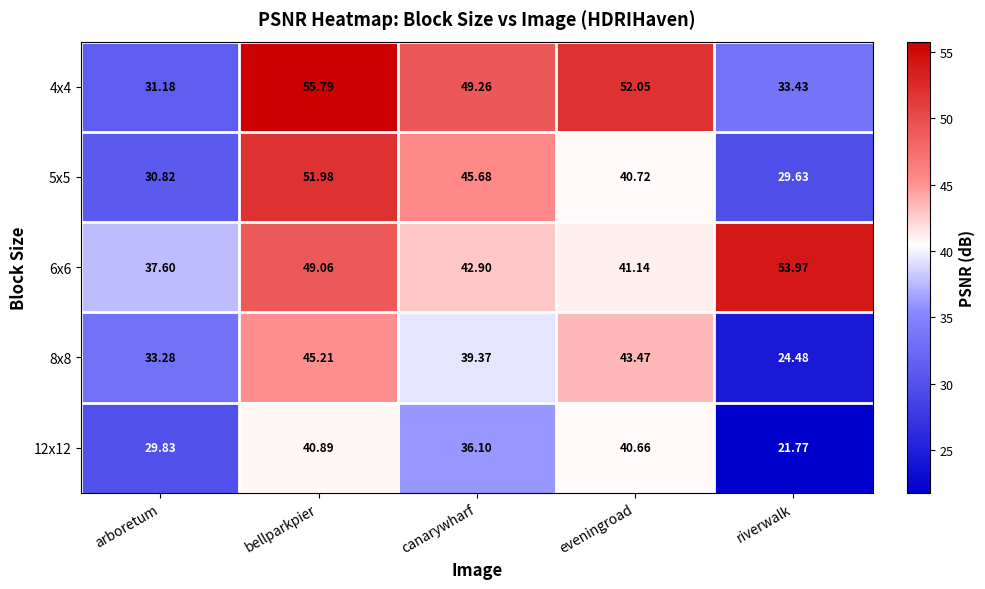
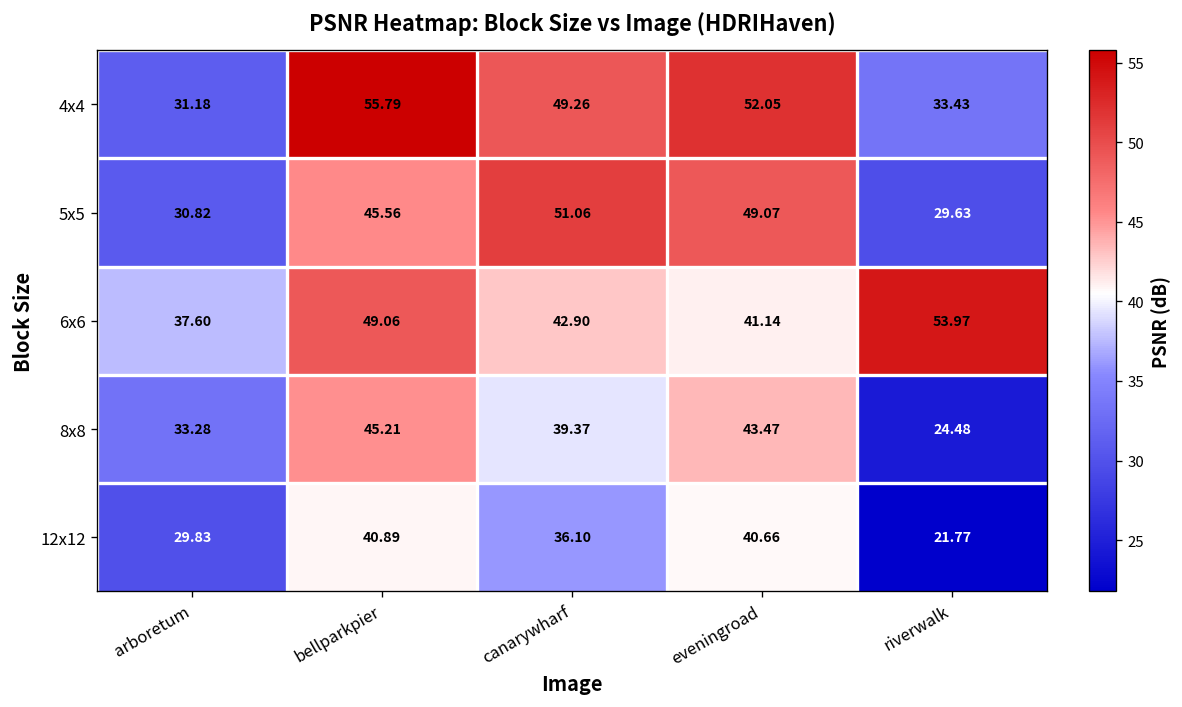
  {
    "4x4": {
      "arboretum": 31.18,
      "bellparkpier": 55.79,
      "canarywharf": 49.26,
      "eveningroad": 52.05,
      "riverwalk": 33.43
    },
    "5x5": {
      "arboretum": 30.82,
-     "bellparkpier": 51.98,
-     "canarywharf": 45.68,
-     "eveningroad": 40.72,
+     "bellparkpier": 45.56,
+     "canarywharf": 51.06,
+     "eveningroad": 49.07,
      "riverwalk": 29.63
    },
    "6x6": {
      "arboretum": 37.60,
      "bellparkpier": 49.06,
      "canarywharf": 42.90,
      "eveningroad": 41.14,
      "riverwalk": 53.97
    },
    "8x8": {
      "arboretum": 33.28,
      "bellparkpier": 45.21,
      "canarywharf": 39.37,
      "eveningroad": 43.47,
      "riverwalk": 24.48
    },
    "12x12": {
      "arboretum": 29.83,
      "bellparkpier": 40.89,
      "canarywharf": 36.10,
      "eveningroad": 40.66,
      "riverwalk": 21.77
    }
  }
